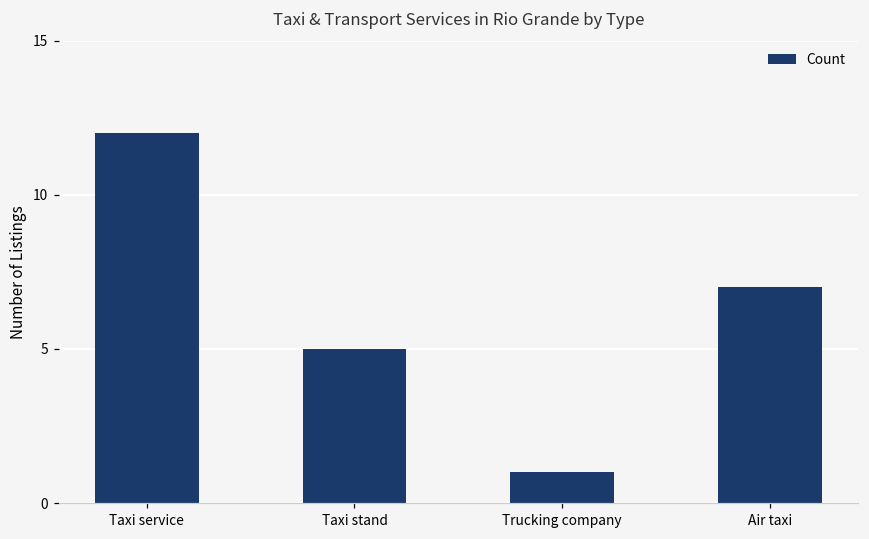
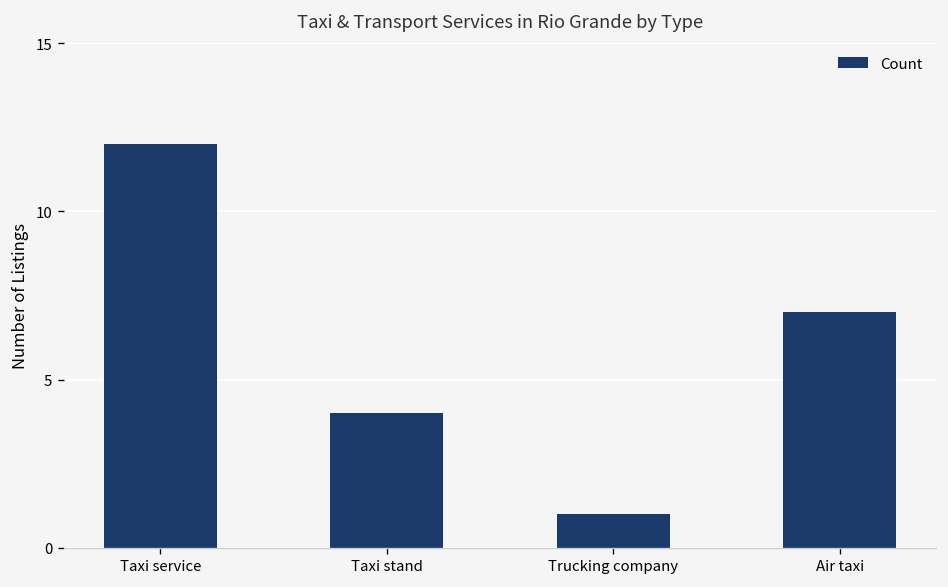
  {
    "Taxi service": 12,
-   "Taxi stand": 5,
+   "Taxi stand": 4,
    "Trucking company": 1,
    "Air taxi": 7
  }
